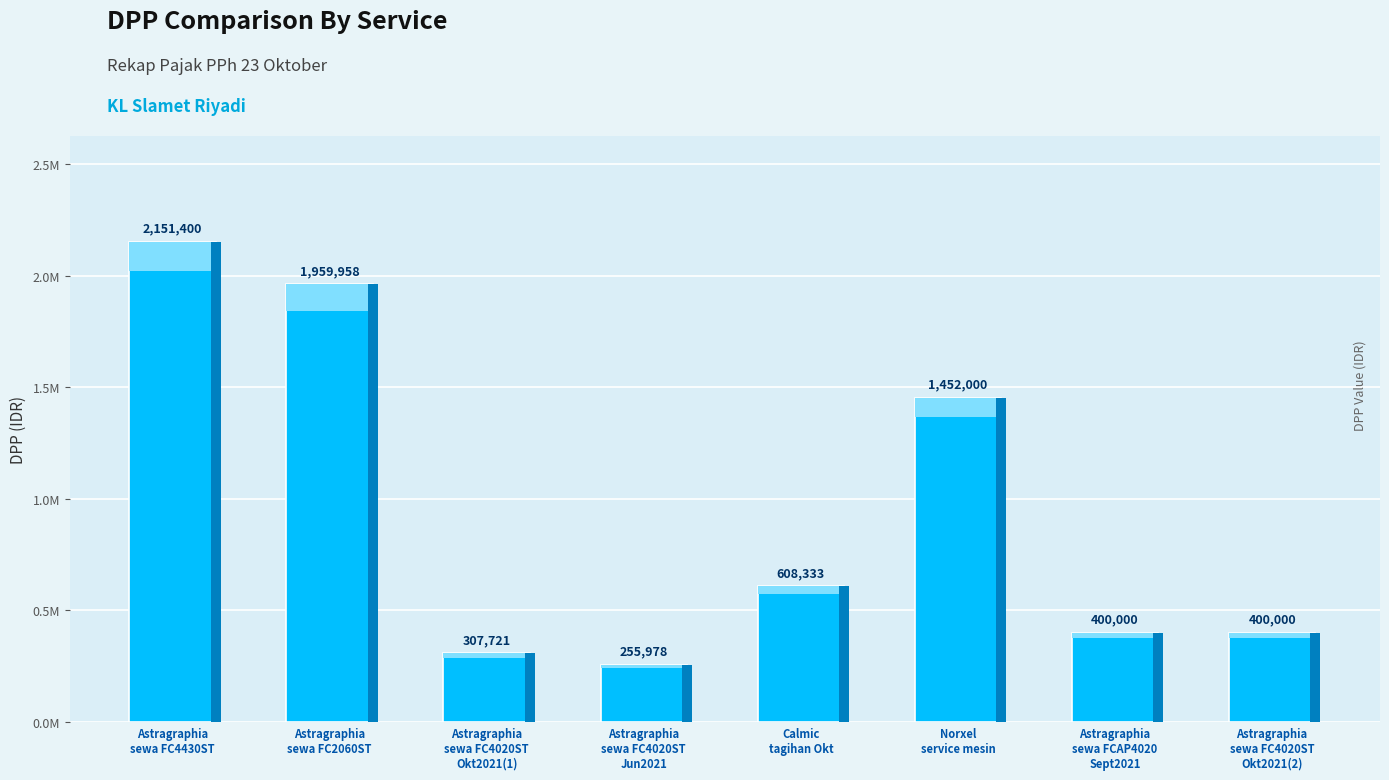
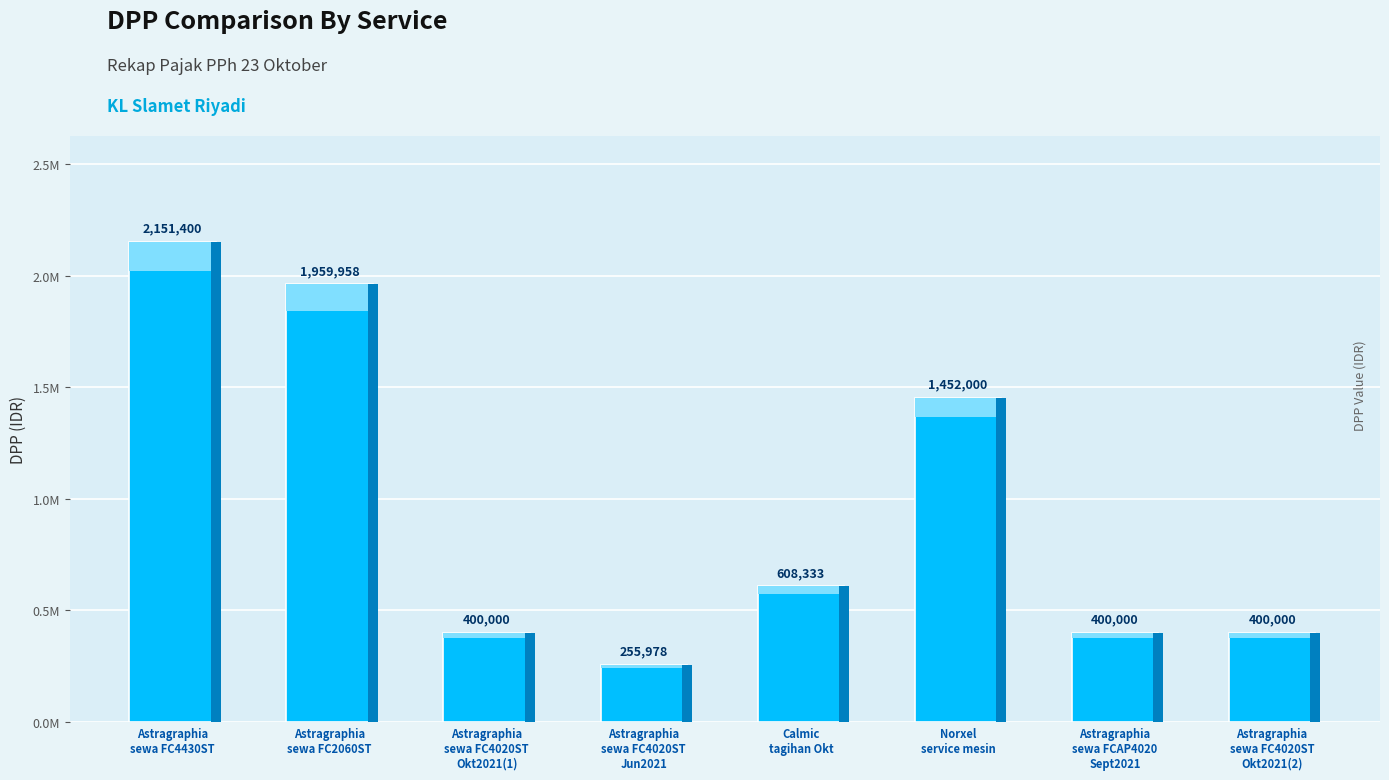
  {
    "Astragraphia sewa FC4430ST": "2,151,400",
    "Astragraphia sewa FC2060ST": "1,959,958",
-   "Astragraphia sewa FC4020ST Okt2021(1)": "307,721",
+   "Astragraphia sewa FC4020ST Okt2021(1)": "400,000",
    "Astragraphia sewa FC4020ST Jun2021": "255,978",
    "Calmic tagihan Okt": "608,333",
    "Norxel service mesin": "1,452,000",
    "Astragraphia sewa FCAP4020 Sept2021": "400,000",
    "Astragraphia sewa FC4020ST Okt2021(2)": "400,000"
  }
